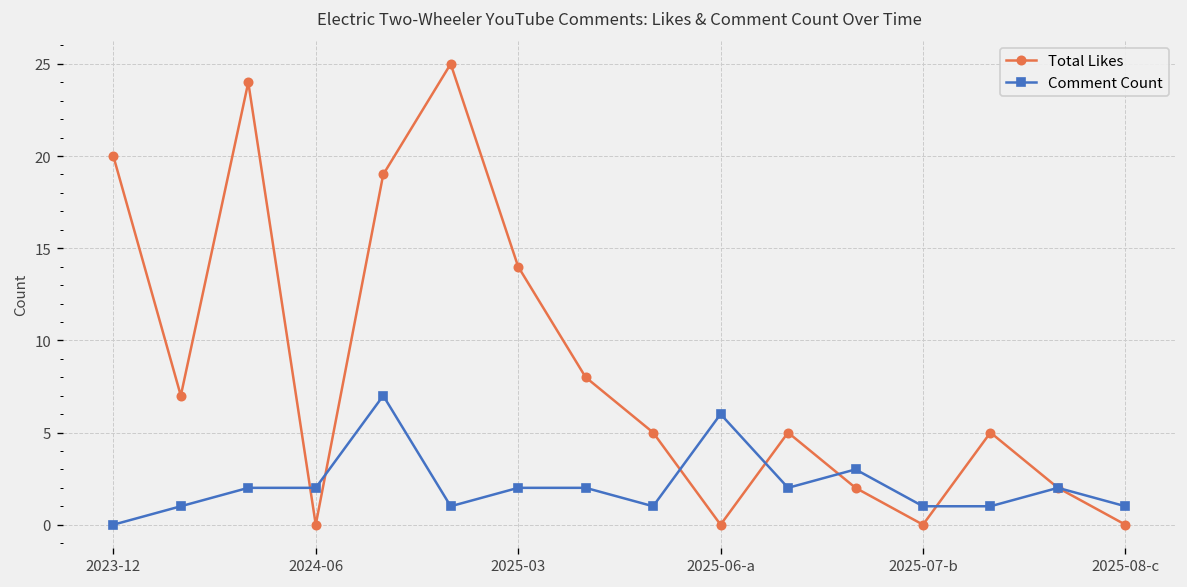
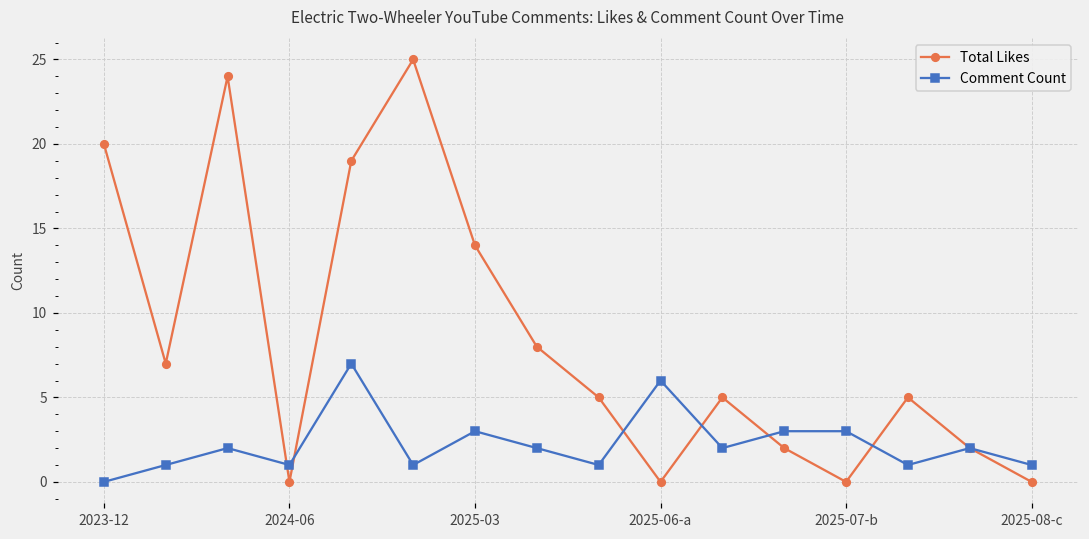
  {
    "Total Likes": {
      "2023-12": 20,
      "2024-06": 0,
      "2025-03": 14,
      "2025-06-a": 0,
      "2025-07-b": 0,
      "2025-08-c": 0
    },
    "Comment Count": {
      "2023-12": 0,
-     "2024-06": 2,
-     "2025-03": 2,
+     "2024-06": 1,
+     "2025-03": 3,
      "2025-06-a": 6,
-     "2025-07-b": 1,
+     "2025-07-b": 3,
      "2025-08-c": 1
    }
  }
